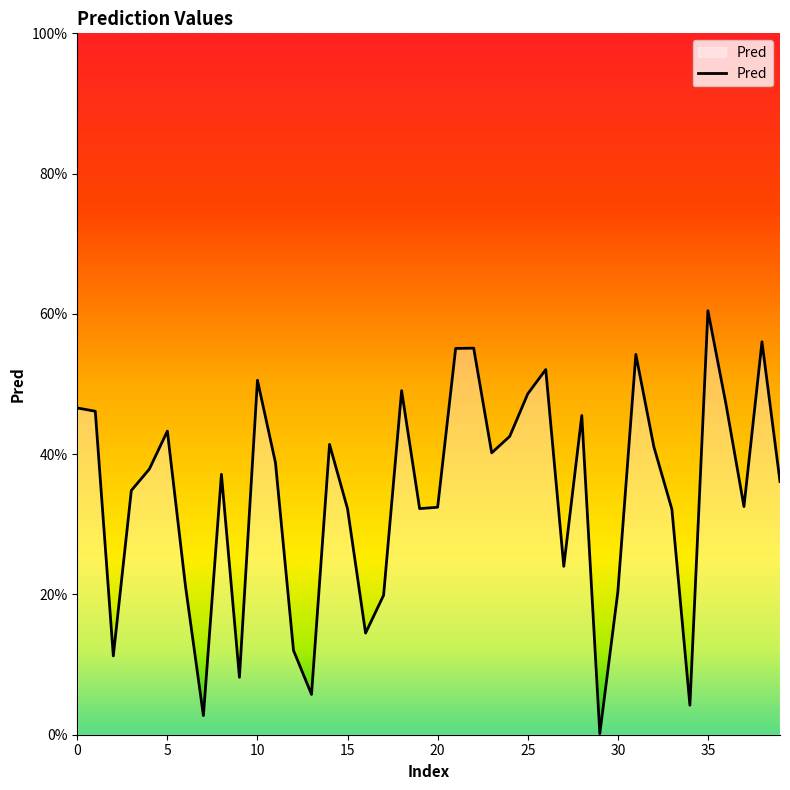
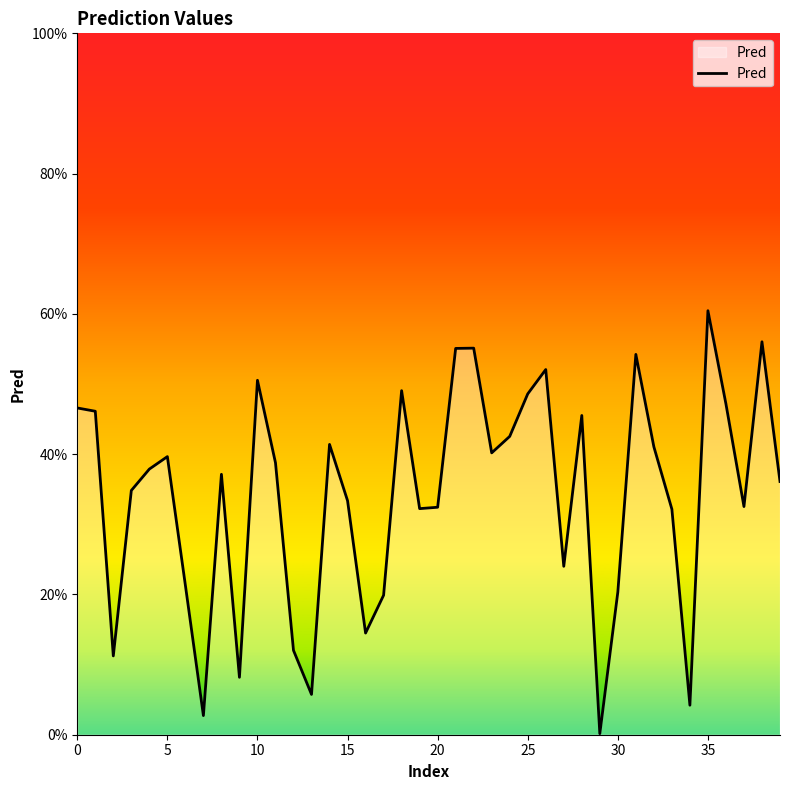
  {
    "0": "47%",
-   "5": "43%",
+   "5": "40%",
    "10": "51%",
-   "15": "32%",
+   "15": "33%",
    "20": "32%",
    "25": "49%",
    "30": "20%",
    "35": "60%"
  }
